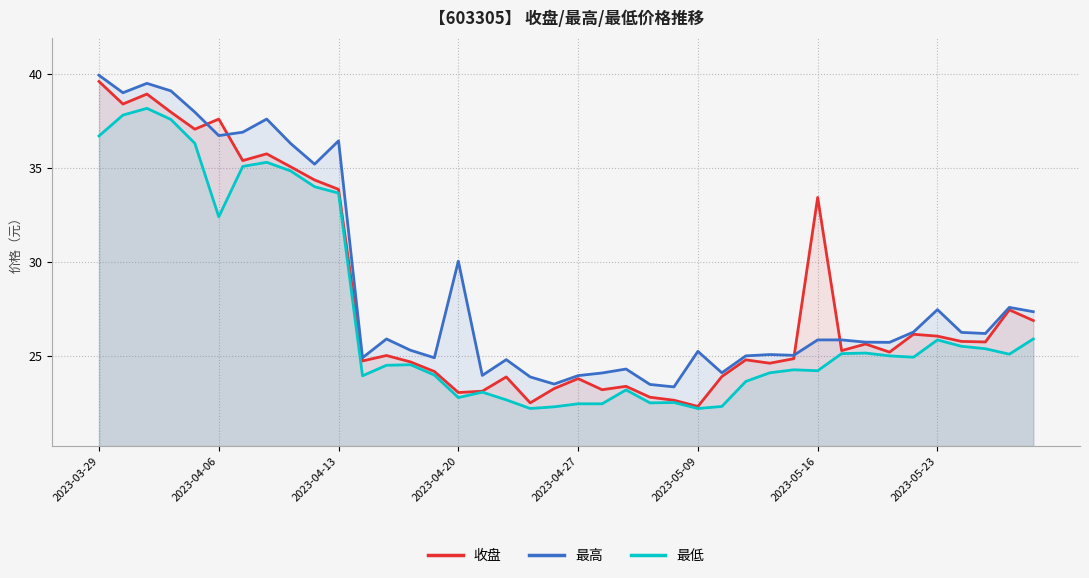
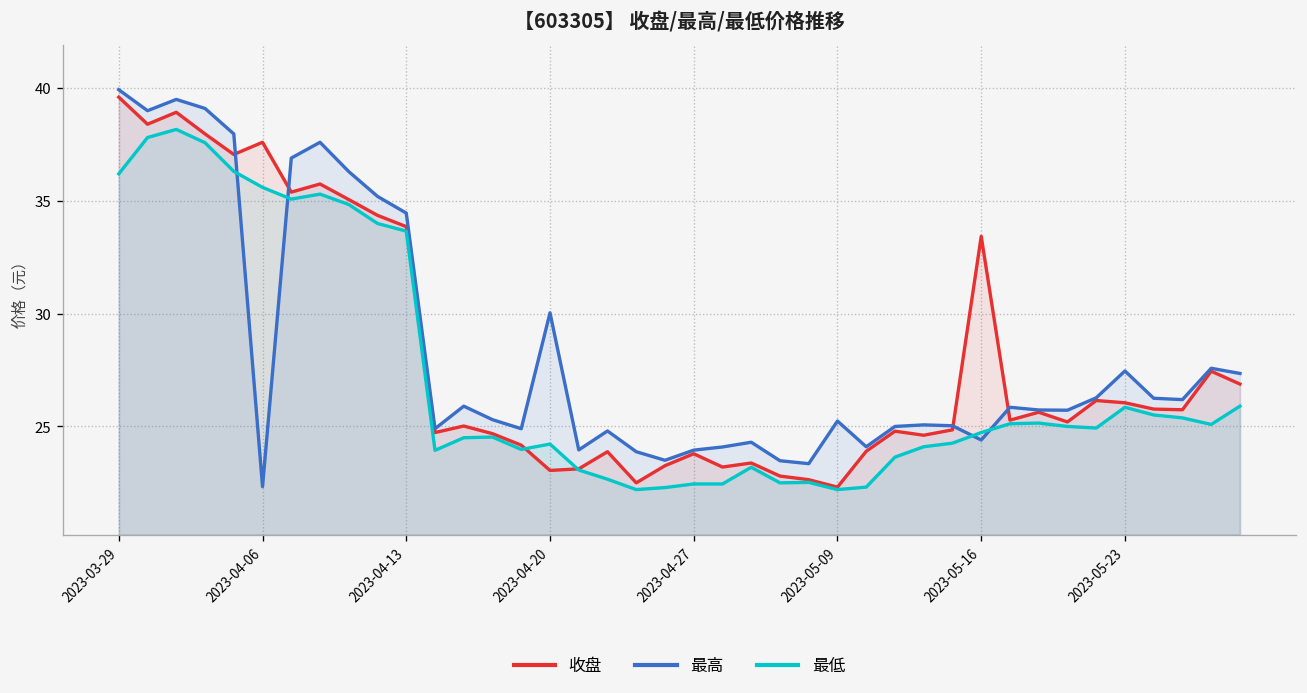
  {
    "收盘": {
      "2023-03-29": 39.6,
      "2023-04-06": 37.6,
      "2023-04-13": 33.9,
      "2023-04-20": 23.1,
      "2023-04-27": 23.8,
      "2023-05-16": 33.4,
      "2023-05-23": 26.1
    },
    "最高": {
      "2023-03-29": 39.9,
-     "2023-04-06": 36.7,
-     "2023-04-13": 36.4,
+     "2023-04-06": 22.3,
+     "2023-04-13": 34.5,
      "2023-04-20": 30.0,
      "2023-04-27": 24.0,
      "2023-05-09": 25.2,
-     "2023-05-16": 25.9,
+     "2023-05-16": 24.4,
      "2023-05-23": 27.5
    },
    "最低": {
-     "2023-03-29": 36.7,
-     "2023-04-06": 32.4,
+     "2023-03-29": 36.2,
+     "2023-04-06": 35.6,
      "2023-04-13": 33.7,
-     "2023-04-20": 22.8,
+     "2023-04-20": 24.2,
      "2023-04-27": 22.5,
-     "2023-05-16": 24.2,
+     "2023-05-16": 24.7,
      "2023-05-23": 25.9
    }
  }
